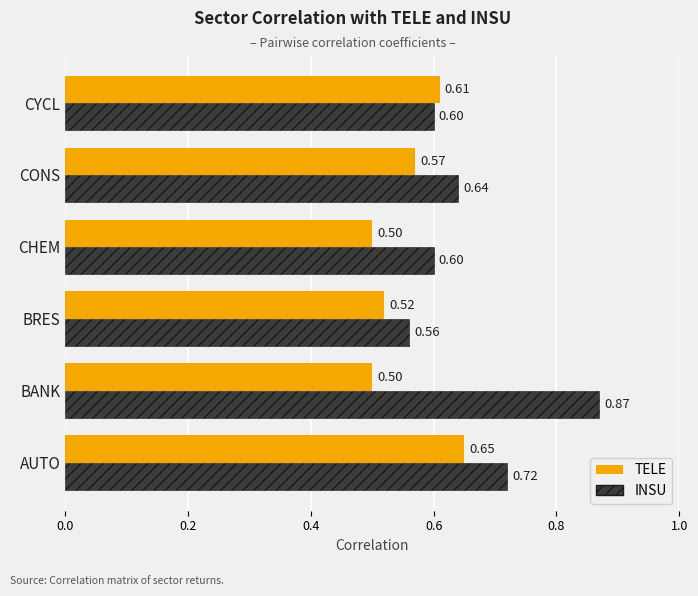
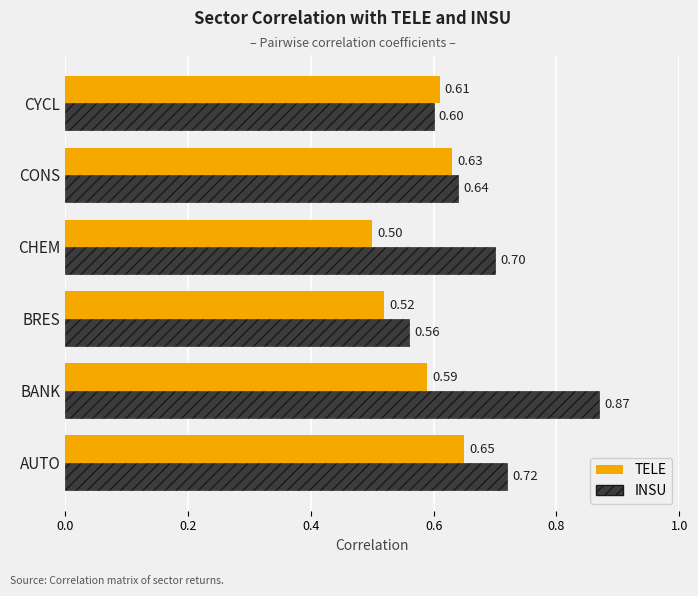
  {
    "TELE": {
      "CYCL": 0.61,
-     "CONS": 0.57,
+     "CONS": 0.63,
      "CHEM": 0.50,
      "BRES": 0.52,
-     "BANK": 0.50,
+     "BANK": 0.59,
      "AUTO": 0.65
    },
    "INSU": {
      "CYCL": 0.60,
      "CONS": 0.64,
-     "CHEM": 0.60,
+     "CHEM": 0.70,
      "BRES": 0.56,
      "BANK": 0.87,
      "AUTO": 0.72
    }
  }
